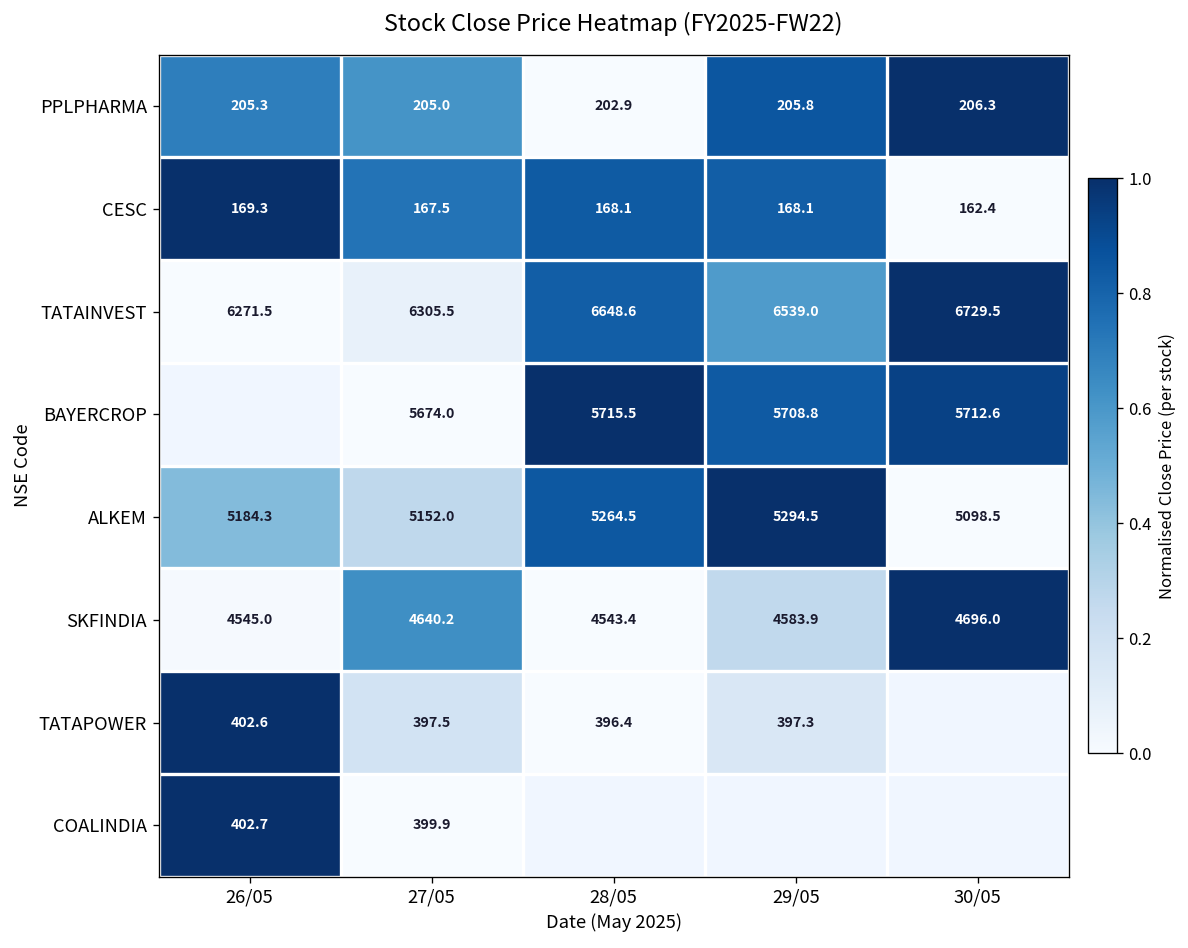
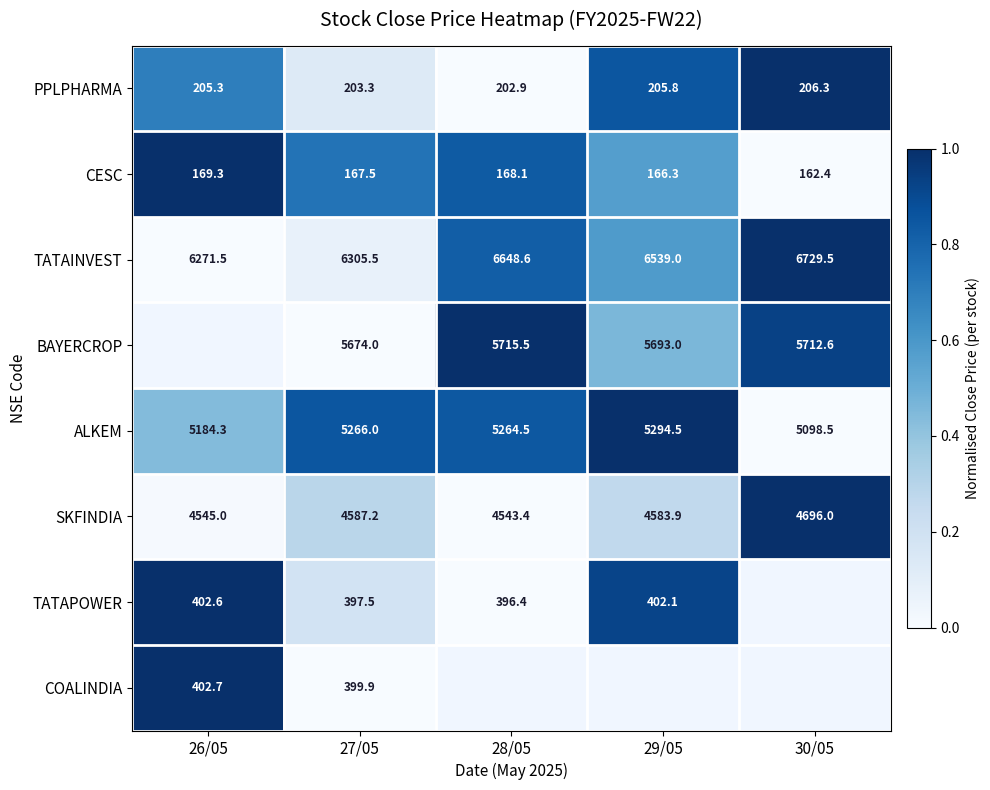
  {
    "PPLPHARMA": {
      "26/05": 205.3,
-     "27/05": 205.0,
+     "27/05": 203.3,
      "28/05": 202.9,
      "29/05": 205.8,
      "30/05": 206.3
    },
    "CESC": {
      "26/05": 169.3,
      "27/05": 167.5,
      "28/05": 168.1,
-     "29/05": 168.1,
+     "29/05": 166.3,
      "30/05": 162.4
    },
    "TATAINVEST": {
      "26/05": 6271.5,
      "27/05": 6305.5,
      "28/05": 6648.6,
      "29/05": 6539.0,
      "30/05": 6729.5
    },
    "BAYERCROP": {
      "27/05": 5674.0,
      "28/05": 5715.5,
-     "29/05": 5708.8,
+     "29/05": 5693.0,
      "30/05": 5712.6
    },
    "ALKEM": {
      "26/05": 5184.3,
-     "27/05": 5152.0,
+     "27/05": 5266.0,
      "28/05": 5264.5,
      "29/05": 5294.5,
      "30/05": 5098.5
    },
    "SKFINDIA": {
      "26/05": 4545.0,
-     "27/05": 4640.2,
+     "27/05": 4587.2,
      "28/05": 4543.4,
      "29/05": 4583.9,
      "30/05": 4696.0
    },
    "TATAPOWER": {
      "26/05": 402.6,
      "27/05": 397.5,
      "28/05": 396.4,
-     "29/05": 397.3
+     "29/05": 402.1
    },
    "COALINDIA": {
      "26/05": 402.7,
      "27/05": 399.9
    }
  }
